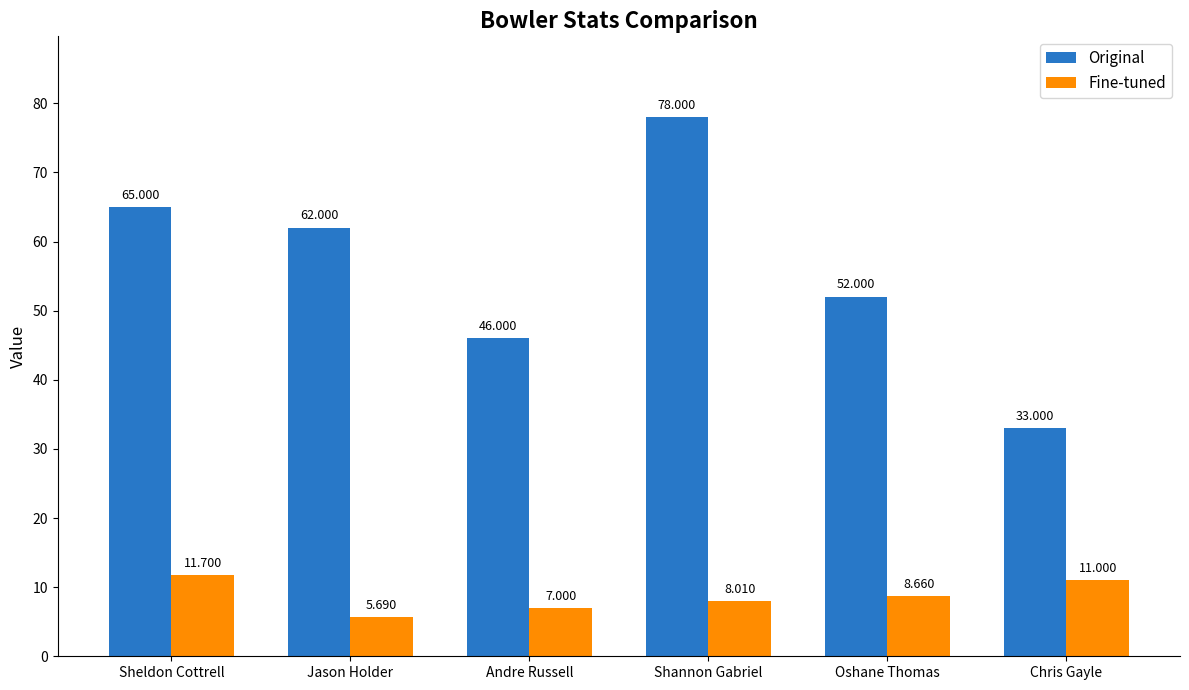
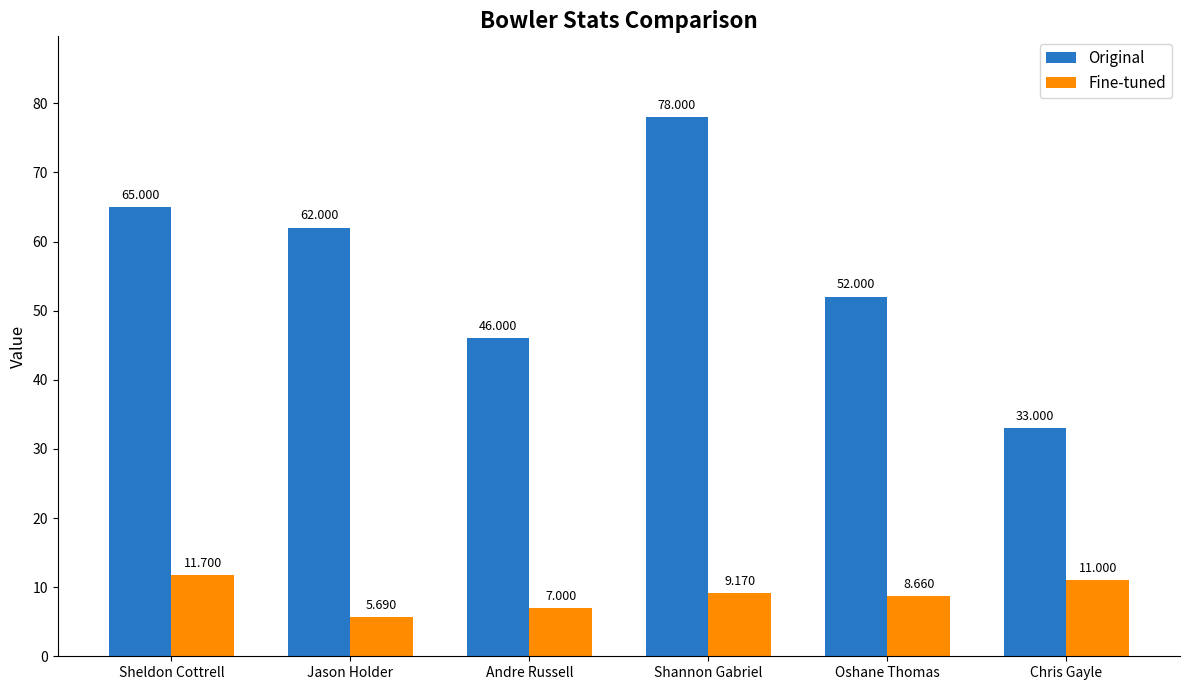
  {
    "Original": {
      "Sheldon Cottrell": 65.000,
      "Jason Holder": 62.000,
      "Andre Russell": 46.000,
      "Shannon Gabriel": 78.000,
      "Oshane Thomas": 52.000,
      "Chris Gayle": 33.000
    },
    "Fine-tuned": {
      "Sheldon Cottrell": 11.700,
      "Jason Holder": 5.690,
      "Andre Russell": 7.000,
-     "Shannon Gabriel": 8.010,
+     "Shannon Gabriel": 9.170,
      "Oshane Thomas": 8.660,
      "Chris Gayle": 11.000
    }
  }
